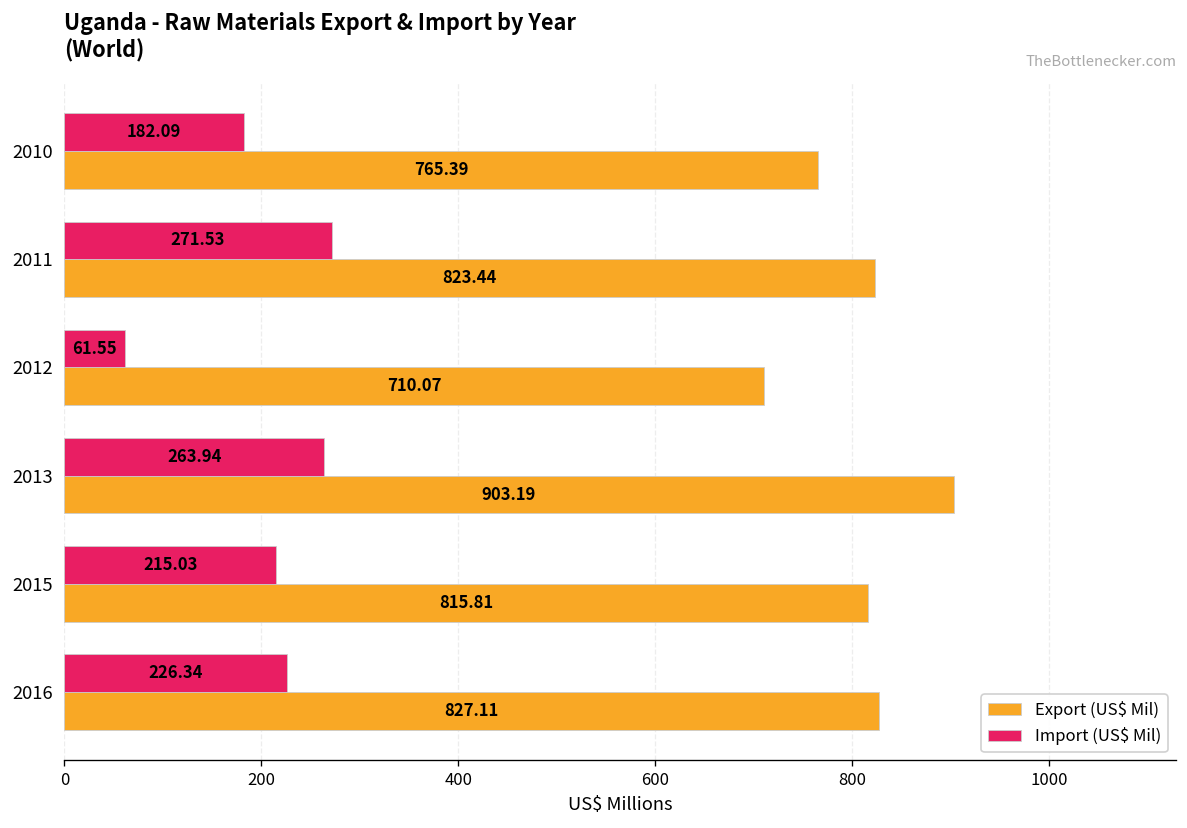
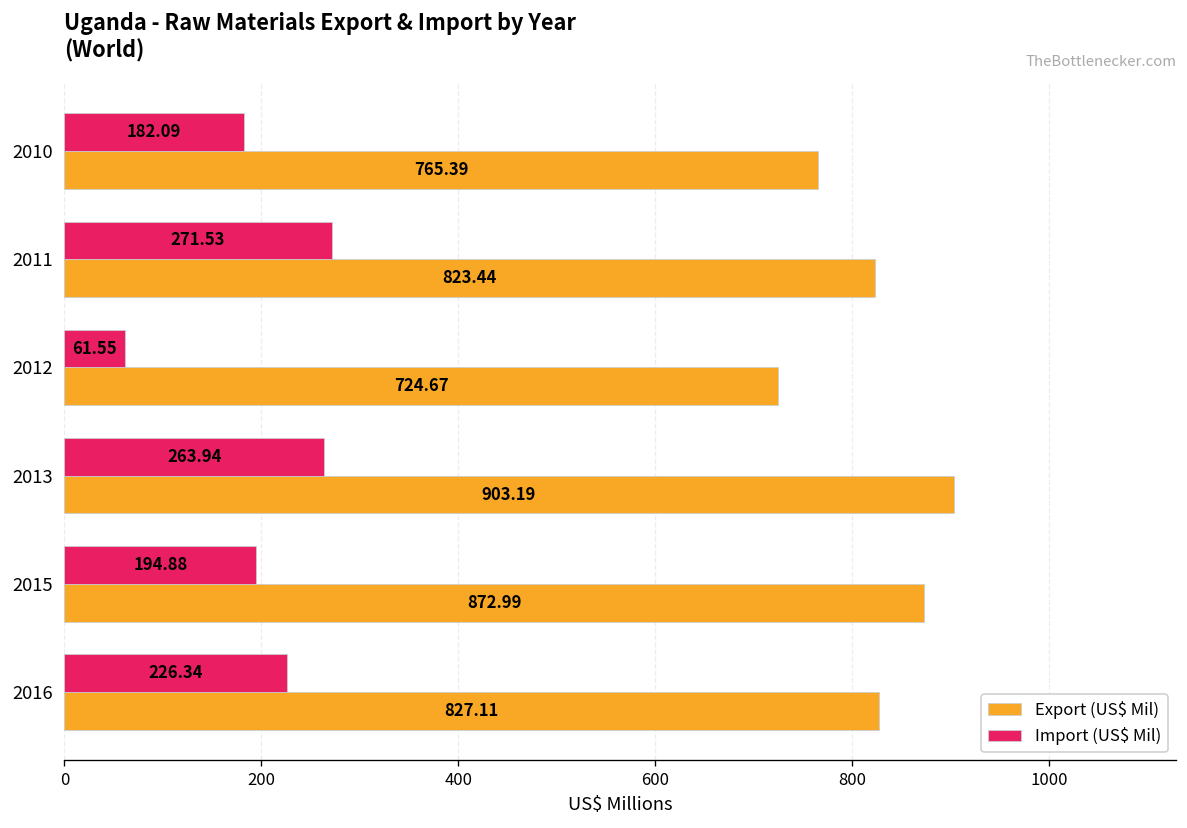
  {
    "Export (US$ Mil)": {
      "2010": 765.39,
      "2011": 823.44,
-     "2012": 710.07,
+     "2012": 724.67,
      "2013": 903.19,
-     "2015": 815.81,
+     "2015": 872.99,
      "2016": 827.11
    },
    "Import (US$ Mil)": {
      "2010": 182.09,
      "2011": 271.53,
      "2012": 61.55,
      "2013": 263.94,
-     "2015": 215.03,
+     "2015": 194.88,
      "2016": 226.34
    }
  }
